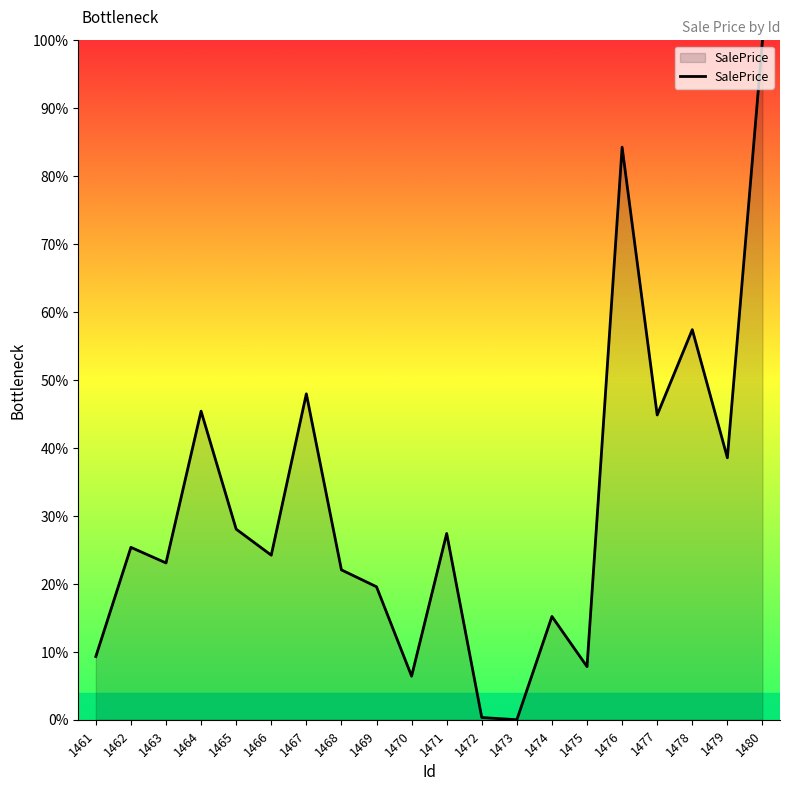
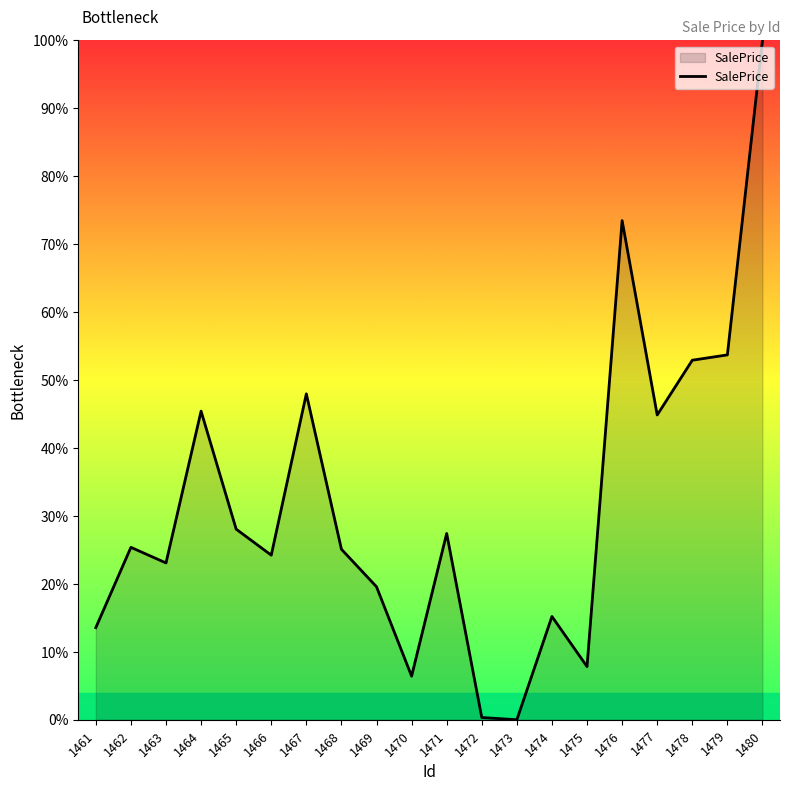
  {
-   "1461": "9%",
+   "1461": "14%",
    "1462": "25%",
    "1463": "23%",
    "1464": "45%",
    "1465": "28%",
    "1466": "24%",
    "1467": "48%",
-   "1468": "22%",
+   "1468": "25%",
    "1469": "20%",
    "1470": "6%",
    "1471": "27%",
    "1474": "15%",
    "1475": "8%",
-   "1476": "84%",
+   "1476": "73%",
    "1477": "45%",
-   "1478": "57%",
-   "1479": "39%",
+   "1478": "53%",
+   "1479": "54%",
    "1480": "100%"
  }
